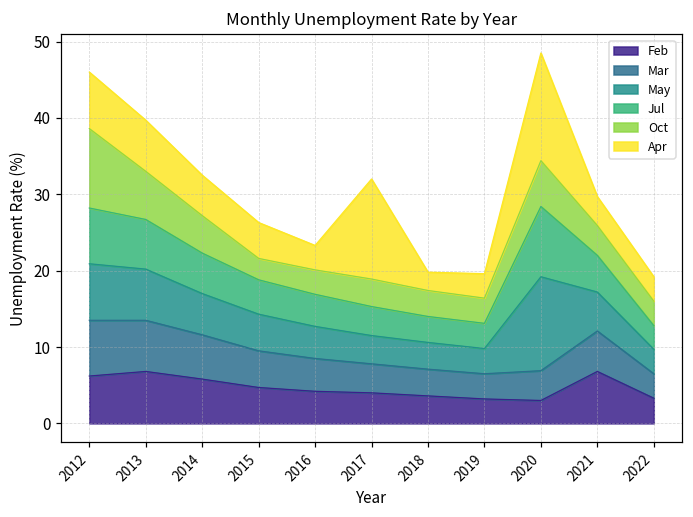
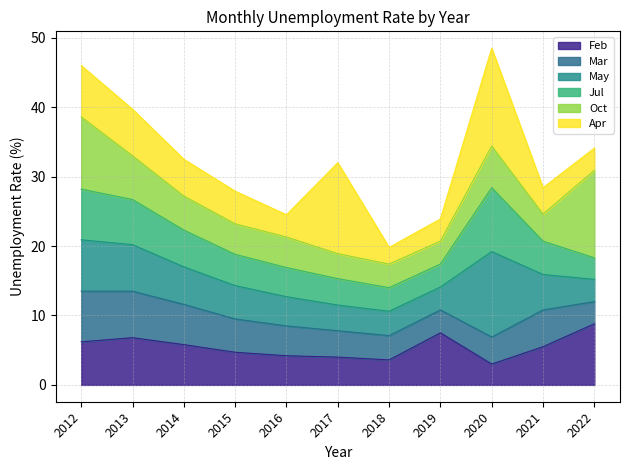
  {
    "Feb": {
      "2012": 6,
      "2013": 7,
      "2014": 6,
      "2015": 5,
      "2016": 4,
      "2017": 4,
      "2018": 4,
-     "2019": 3,
+     "2019": 8,
      "2020": 3,
-     "2021": 7,
-     "2022": 3
+     "2021": 6,
+     "2022": 9
    },
    "Oct": {
      "2012": 10,
      "2013": 6,
      "2014": 5,
-     "2015": 3,
-     "2016": 3,
+     "2015": 4,
+     "2016": 4,
      "2017": 4,
      "2018": 3,
      "2019": 3,
      "2020": 6,
      "2021": 4,
-     "2022": 3
+     "2022": 13
    },
    "Apr": {
      "2012": 7,
      "2013": 7,
      "2014": 5,
      "2015": 5,
      "2016": 3,
      "2017": 13,
      "2018": 2,
      "2019": 3,
      "2020": 14,
      "2021": 4,
      "2022": 3
    }
  }
